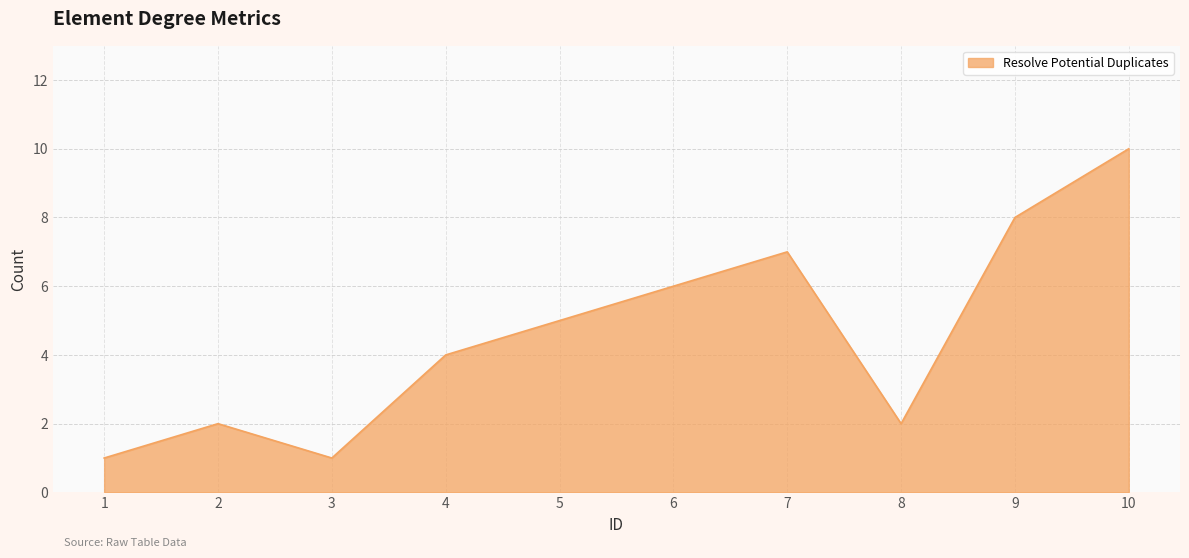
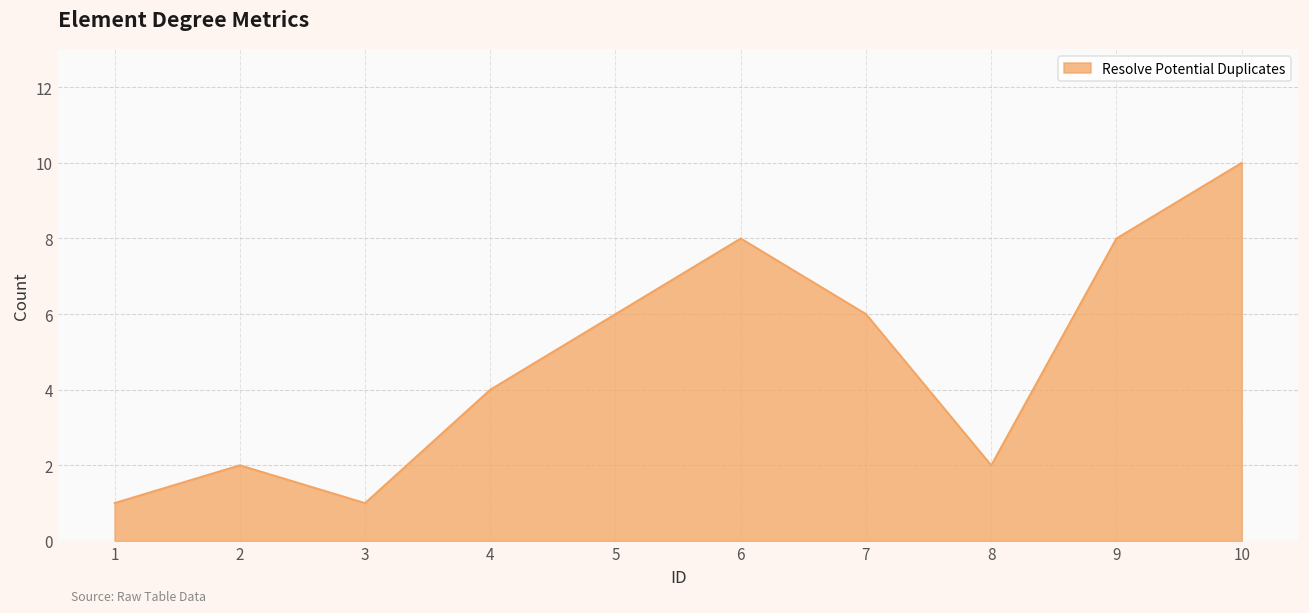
  {
    "1": 1,
    "2": 2,
    "3": 1,
    "4": 4,
-   "5": 5,
-   "6": 6,
-   "7": 7,
+   "5": 6,
+   "6": 8,
+   "7": 6,
    "8": 2,
    "9": 8,
    "10": 10
  }
